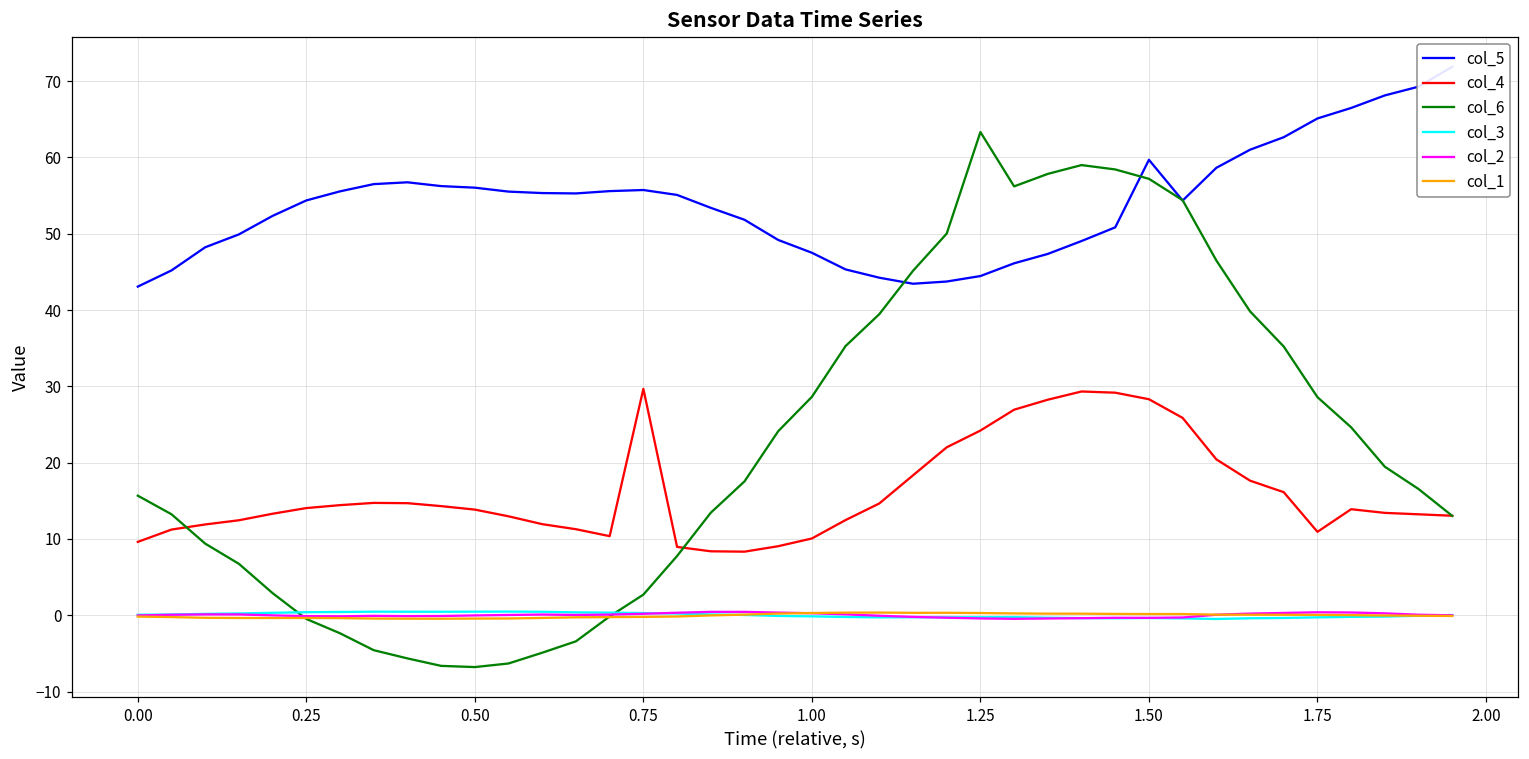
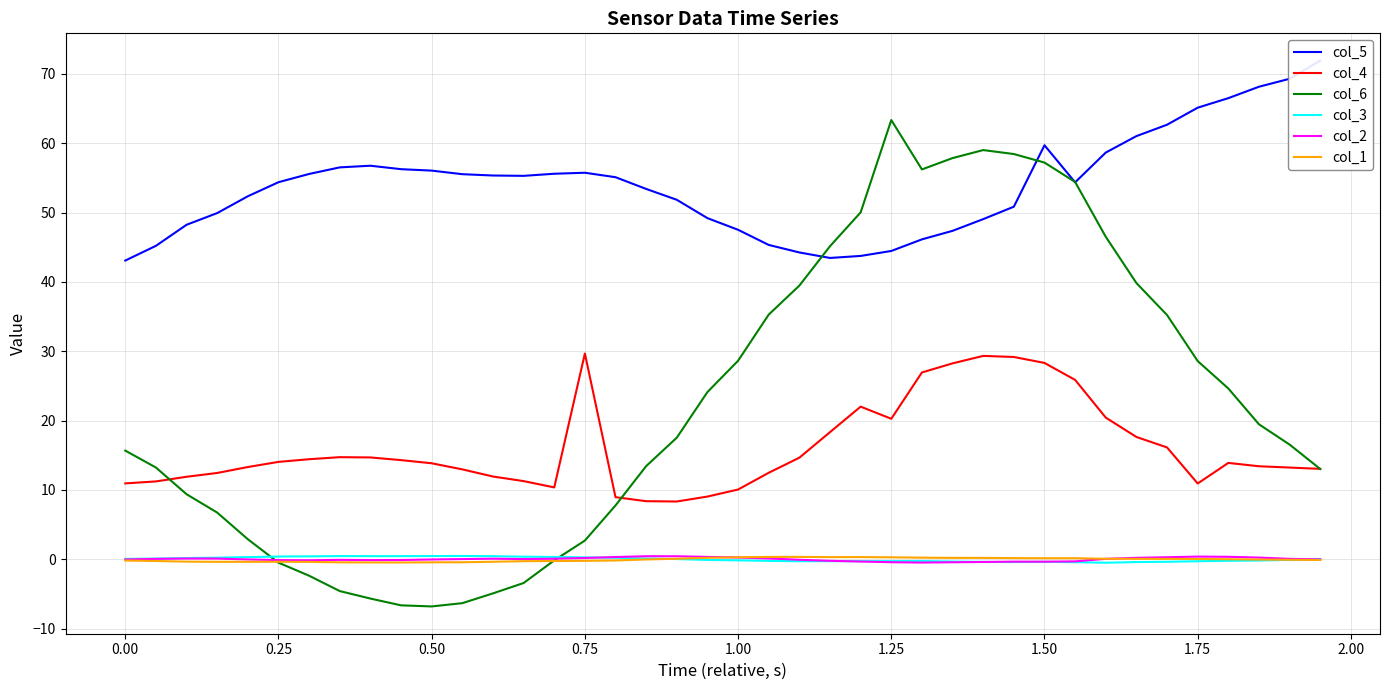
  {
    "col_5": {
      "0.00": 43,
      "0.25": 54,
      "0.50": 56,
      "0.75": 56,
      "1.00": 48,
      "1.25": 44,
      "1.50": 60,
      "1.75": 65
    },
    "col_4": {
-     "0.00": 10,
+     "0.00": 11,
      "0.25": 14,
      "0.50": 14,
      "0.75": 30,
      "1.00": 10,
-     "1.25": 24,
+     "1.25": 20,
      "1.50": 28,
      "1.75": 11
    },
    "col_6": {
      "0.00": 16,
      "0.50": -7,
      "0.75": 3,
      "1.00": 29,
      "1.25": 63,
      "1.50": 57,
      "1.75": 29
    },
    "col_3": {
      "0.25": 0,
      "0.50": 0,
      "1.00": 0
    },
    "col_2": {
      "0.50": 0
    },
    "col_1": {
      "0.50": 0,
      "0.75": 0,
      "1.25": 0,
      "1.50": 0
    }
  }
